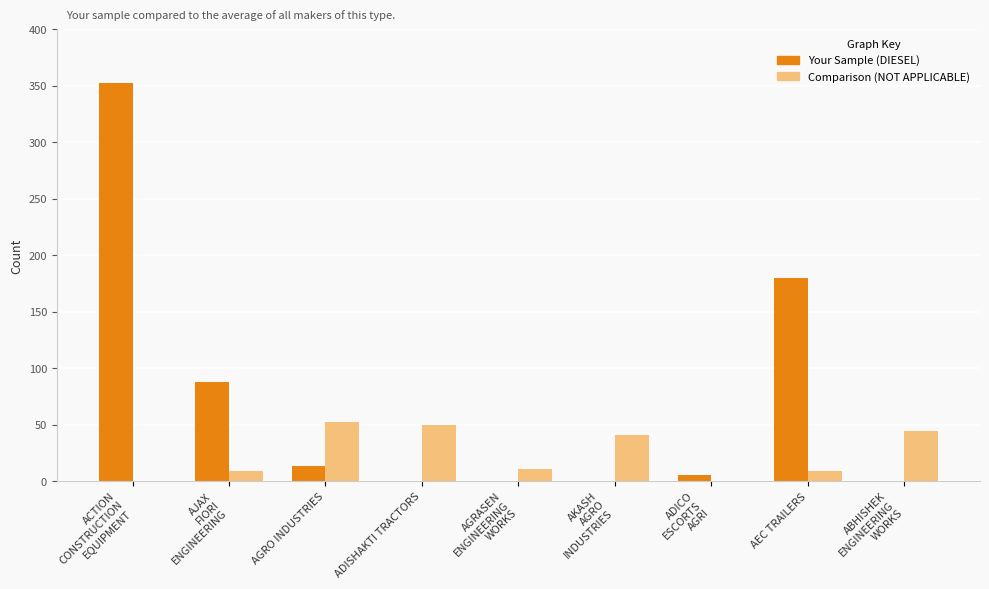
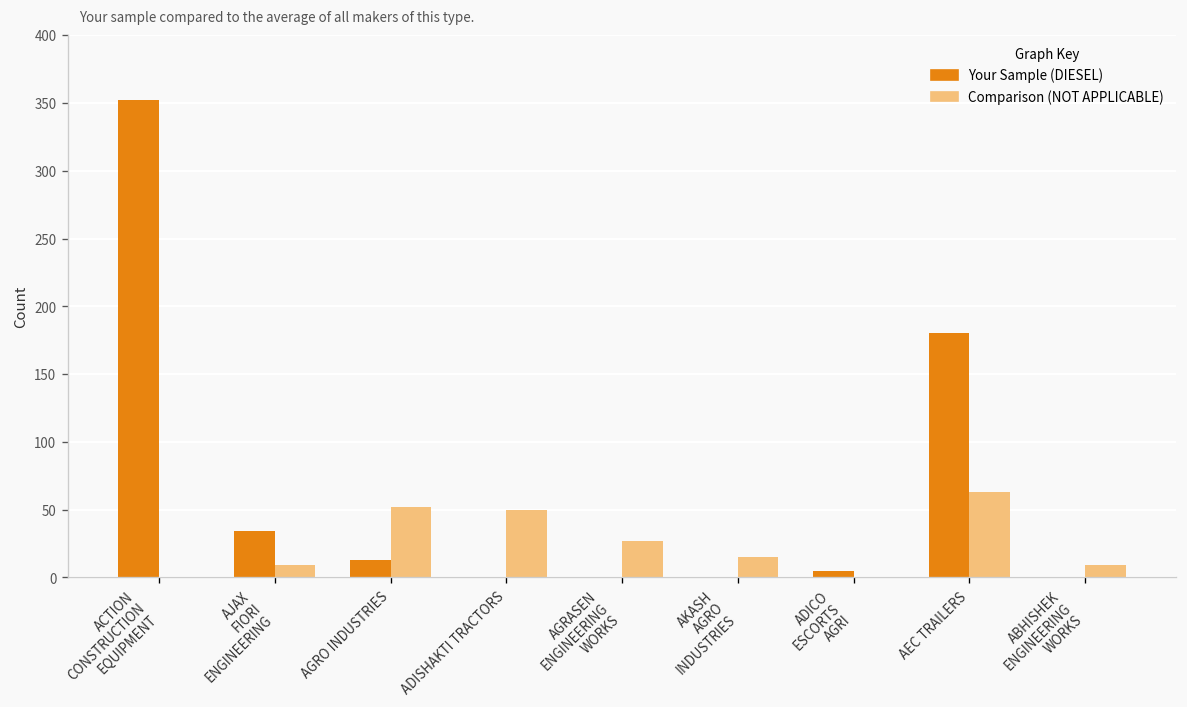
  {
    "Your Sample (DIESEL)": {
      "ACTION CONSTRUCTION EQUIPMENT": 352,
-     "AJAX FIORI ENGINEERING": 88,
+     "AJAX FIORI ENGINEERING": 34,
      "AGRO INDUSTRIES": 13,
      "ADISHAKTI TRACTORS": 0,
      "AGRASEN ENGINEERING WORKS": 0,
      "AKASH AGRO INDUSTRIES": 0,
      "ADICO ESCORTS AGRI": 5,
      "AEC TRAILERS": 180,
      "ABHISHEK ENGINEERING WORKS": 0
    },
    "Comparison (NOT APPLICABLE)": {
      "ACTION CONSTRUCTION EQUIPMENT": 0,
      "AJAX FIORI ENGINEERING": 9,
      "AGRO INDUSTRIES": 52,
      "ADISHAKTI TRACTORS": 50,
-     "AGRASEN ENGINEERING WORKS": 11,
-     "AKASH AGRO INDUSTRIES": 41,
+     "AGRASEN ENGINEERING WORKS": 27,
+     "AKASH AGRO INDUSTRIES": 15,
      "ADICO ESCORTS AGRI": 0,
-     "AEC TRAILERS": 9,
-     "ABHISHEK ENGINEERING WORKS": 44
+     "AEC TRAILERS": 63,
+     "ABHISHEK ENGINEERING WORKS": 9
    }
  }
